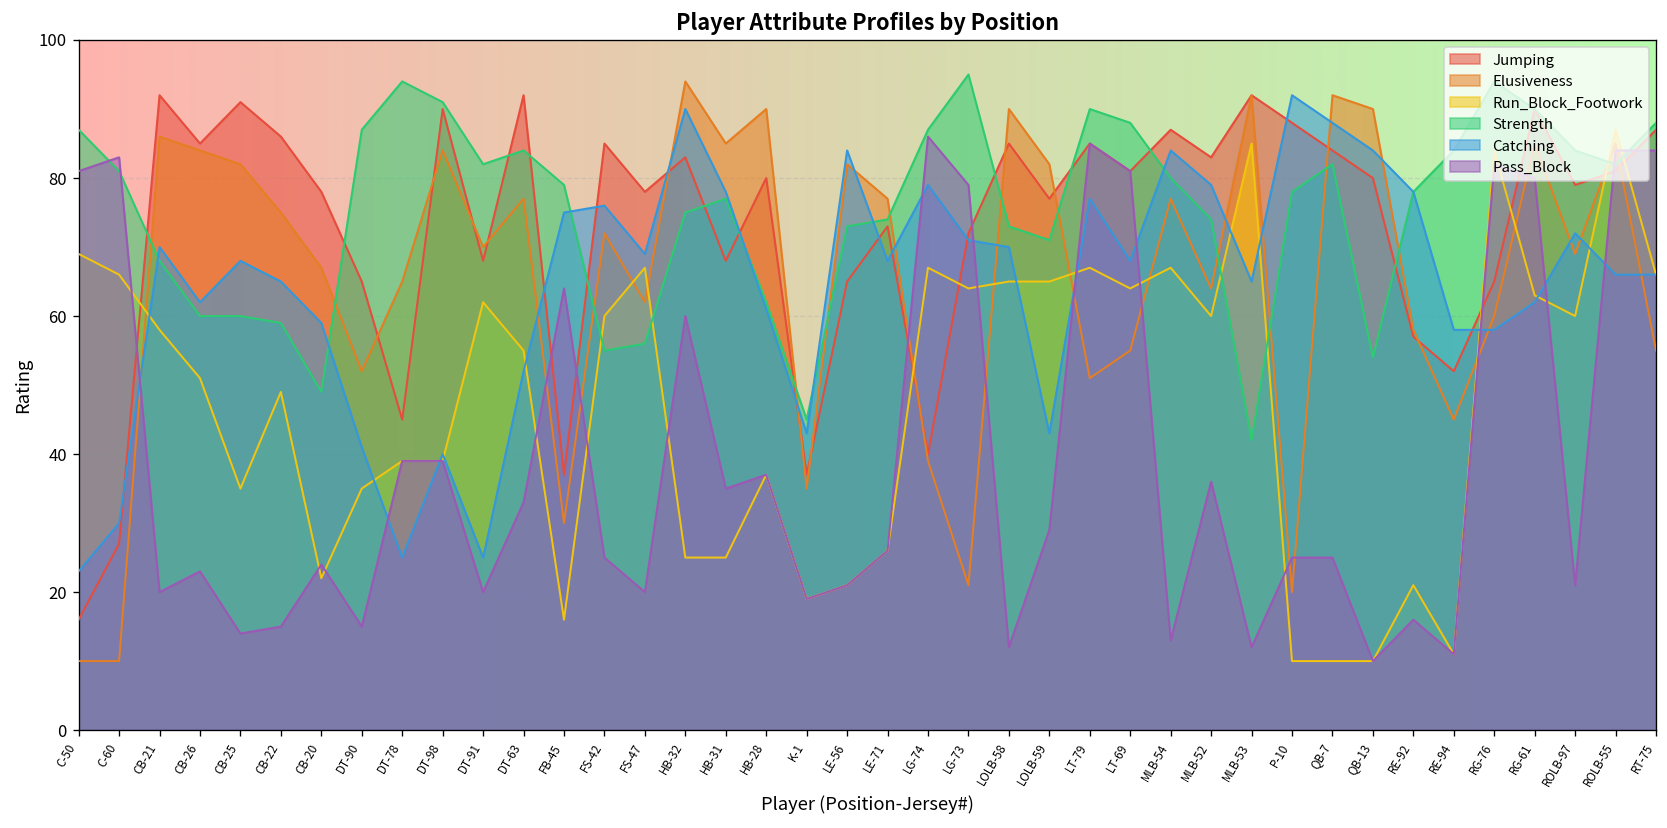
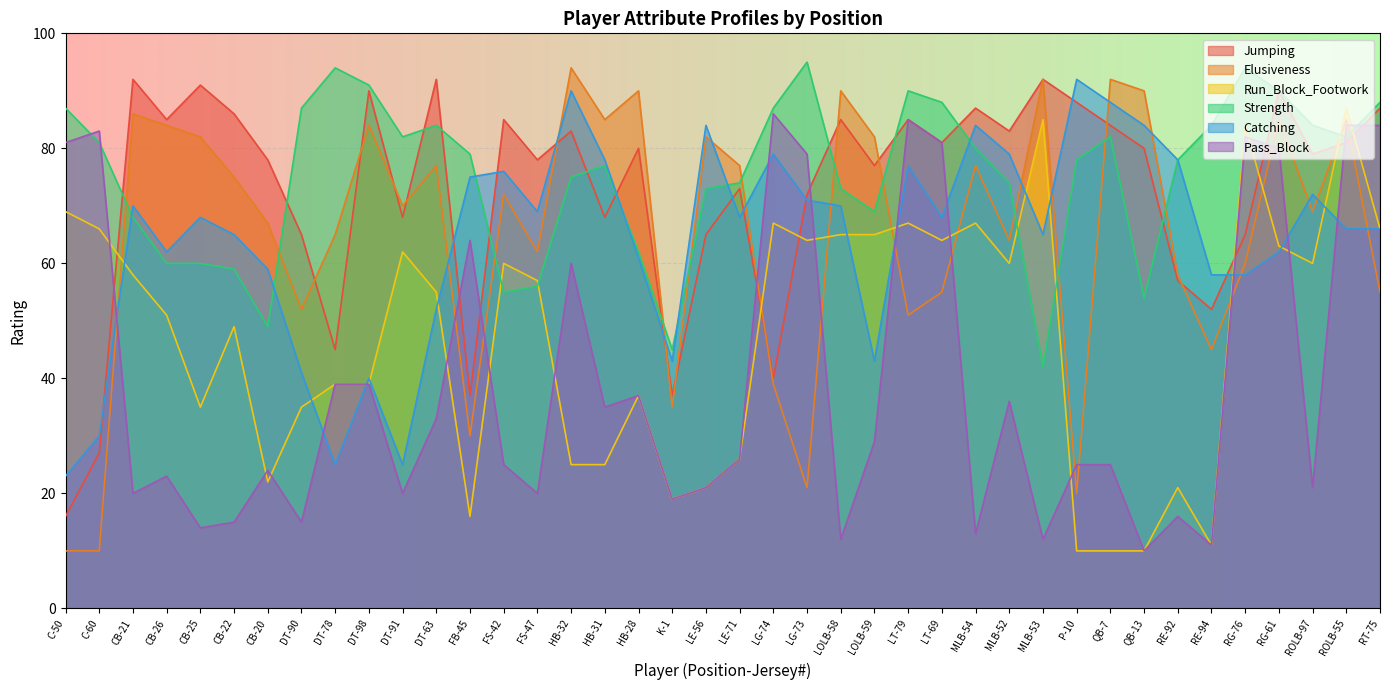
  {
    "Run_Block_Footwork": {
      "C-50": 69,
      "C-60": 66,
      "CB-21": 58,
      "CB-26": 51,
      "CB-25": 35,
      "CB-22": 49,
      "CB-20": 22,
      "DT-90": 35,
      "DT-91": 62,
      "DT-63": 55,
      "FB-45": 16,
      "FS-42": 60,
-     "FS-47": 67,
+     "FS-47": 57,
      "HB-32": 25,
      "HB-31": 25,
      "LG-74": 67,
      "LG-73": 64,
      "LOLB-58": 65,
      "LOLB-59": 65,
      "LT-79": 67,
      "LT-69": 64,
      "MLB-54": 67,
      "MLB-52": 60,
      "MLB-53": 85,
      "P-10": 10,
      "QB-7": 10,
      "RE-92": 21,
      "RG-61": 63,
      "ROLB-97": 60
    },
    "Strength": {
      "C-50": 87,
      "C-60": 81,
      "CB-21": 68,
      "CB-26": 60,
      "CB-25": 60,
      "CB-22": 59,
      "CB-20": 49,
      "DT-90": 87,
      "DT-78": 94,
      "DT-98": 91,
      "DT-91": 82,
      "DT-63": 84,
      "FB-45": 79,
      "FS-42": 55,
      "FS-47": 56,
      "HB-32": 75,
      "HB-31": 77,
      "HB-28": 62,
      "K-1": 45,
      "LE-56": 73,
      "LE-71": 74,
      "LG-74": 87,
      "LG-73": 95,
      "LOLB-58": 73,
-     "LOLB-59": 71,
+     "LOLB-59": 69,
      "LT-79": 90,
      "LT-69": 88,
      "MLB-54": 80,
      "MLB-52": 74,
      "MLB-53": 42,
      "P-10": 78,
      "QB-7": 82,
      "QB-13": 54,
      "RT-75": 88
    },
    "Catching": {
      "C-50": 23,
      "C-60": 30,
      "CB-21": 70,
      "CB-26": 62,
      "CB-25": 68,
      "CB-22": 65,
      "CB-20": 59,
      "DT-90": 41,
      "DT-78": 25,
      "DT-98": 40,
      "DT-91": 25,
      "DT-63": 52,
      "FB-45": 75,
      "FS-42": 76,
      "FS-47": 69,
      "HB-32": 90,
      "HB-31": 78,
      "HB-28": 61,
      "K-1": 43,
      "LE-56": 84,
      "LE-71": 68,
      "LG-74": 79,
      "LG-73": 71,
      "LOLB-58": 70,
      "LOLB-59": 43,
      "LT-79": 77,
      "LT-69": 68,
      "MLB-54": 84,
      "MLB-52": 79,
      "MLB-53": 65,
      "P-10": 92,
      "QB-7": 88,
      "QB-13": 84,
      "RE-94": 58,
      "RG-76": 58,
      "RG-61": 62,
      "ROLB-97": 72,
      "ROLB-55": 66
    },
    "Pass_Block": {
      "C-50": 81,
      "C-60": 83,
      "CB-21": 20,
      "CB-26": 23,
      "CB-25": 14,
      "CB-22": 15,
      "CB-20": 24,
      "DT-90": 15,
      "DT-91": 20,
      "DT-63": 33,
      "FB-45": 64,
      "FS-42": 25,
      "FS-47": 20,
      "HB-32": 60,
      "HB-31": 35,
      "LG-74": 86,
      "LG-73": 79,
      "LOLB-58": 12,
      "LOLB-59": 29,
      "MLB-54": 13,
      "MLB-52": 36,
      "MLB-53": 12,
      "P-10": 25,
      "QB-7": 25,
      "RE-92": 16,
      "ROLB-97": 21,
      "RT-75": 84
    }
  }
